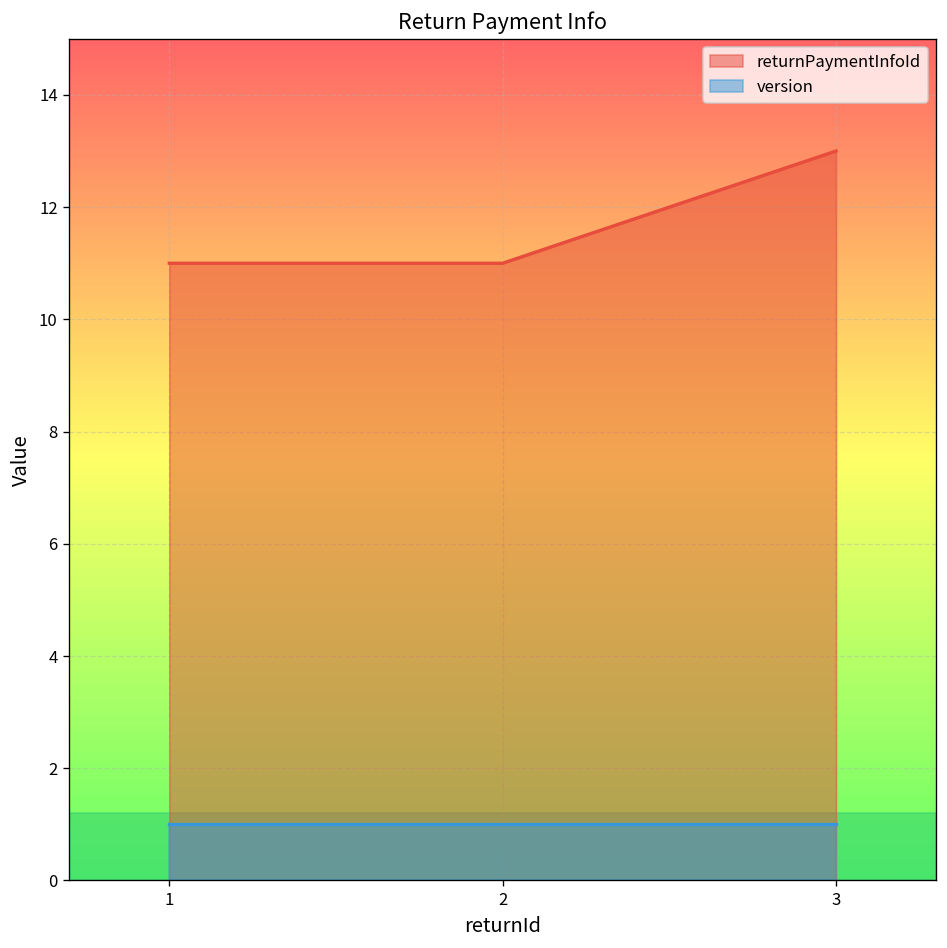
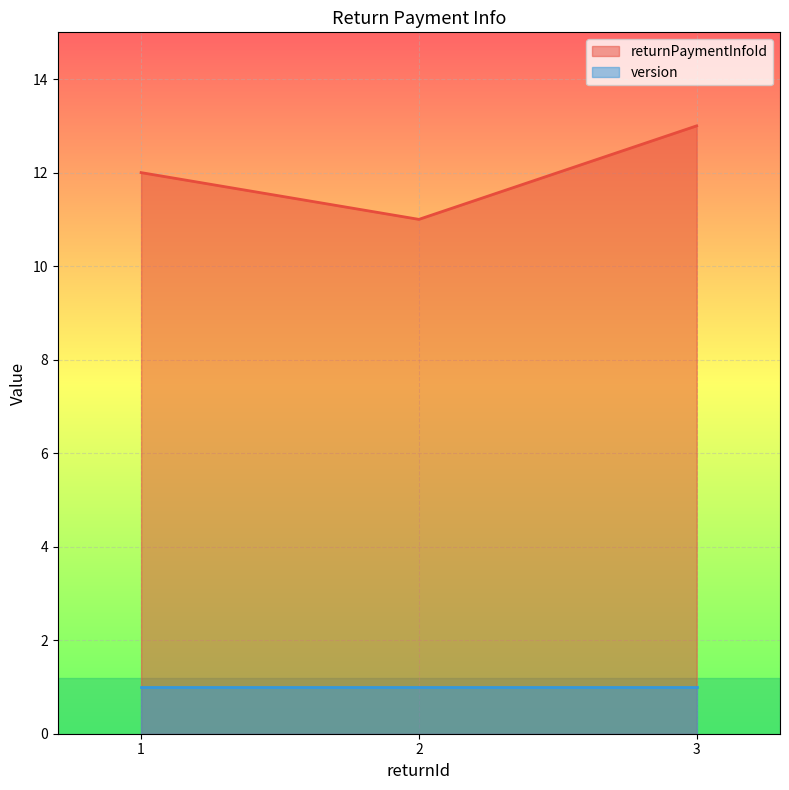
  {
    "returnPaymentInfoId": {
-     "1": 11,
+     "1": 12,
      "2": 11,
      "3": 13
    }
  }
